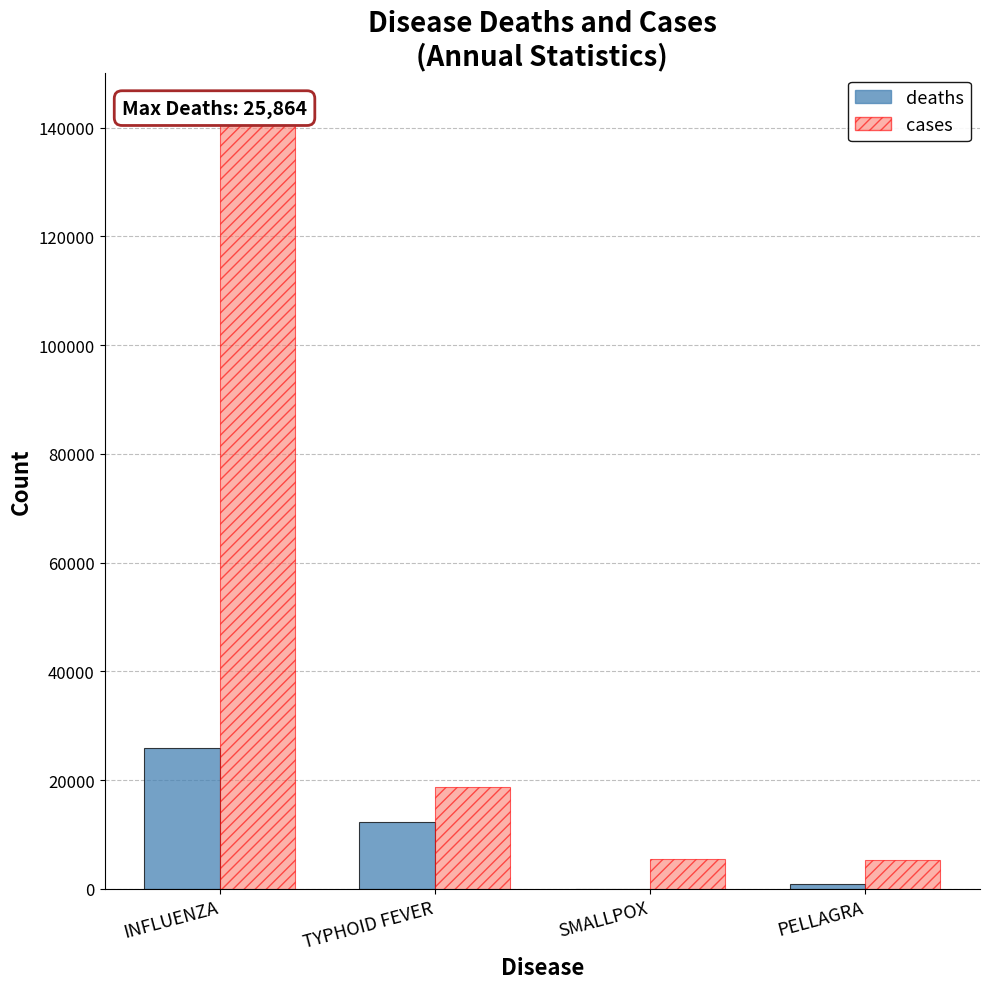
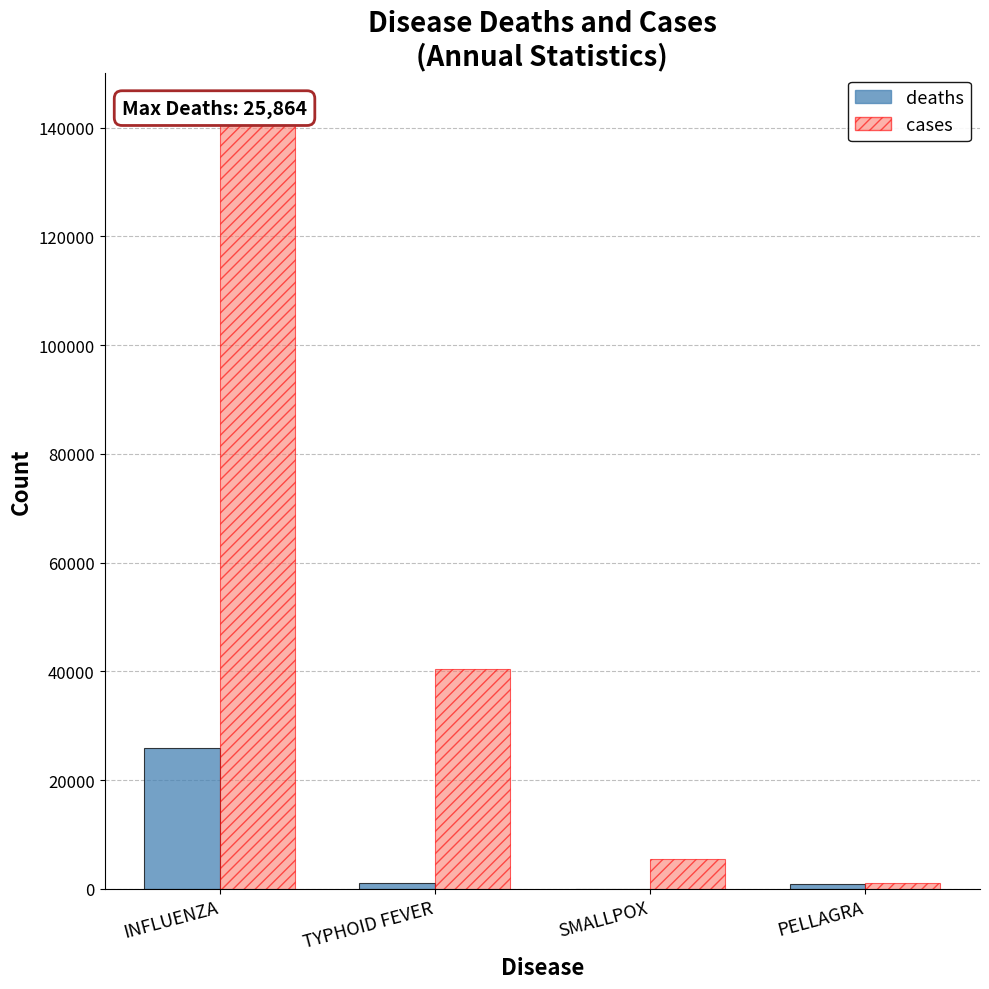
  {
    "deaths": {
      "INFLUENZA": 26000,
-     "TYPHOID FEVER": 12000,
+     "TYPHOID FEVER": 1000,
      "PELLAGRA": 1000
    },
    "cases": {
-     "TYPHOID FEVER": 19000,
+     "TYPHOID FEVER": 40000,
      "SMALLPOX": 6000,
-     "PELLAGRA": 5000
+     "PELLAGRA": 1000
    }
  }
